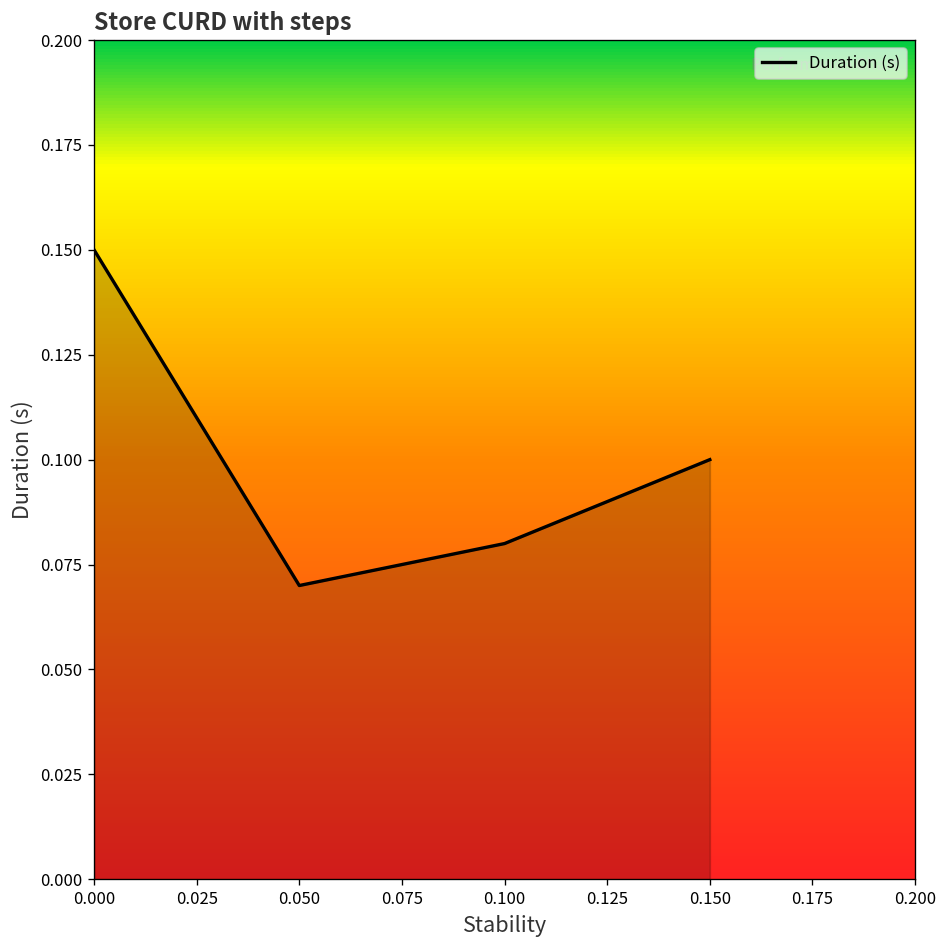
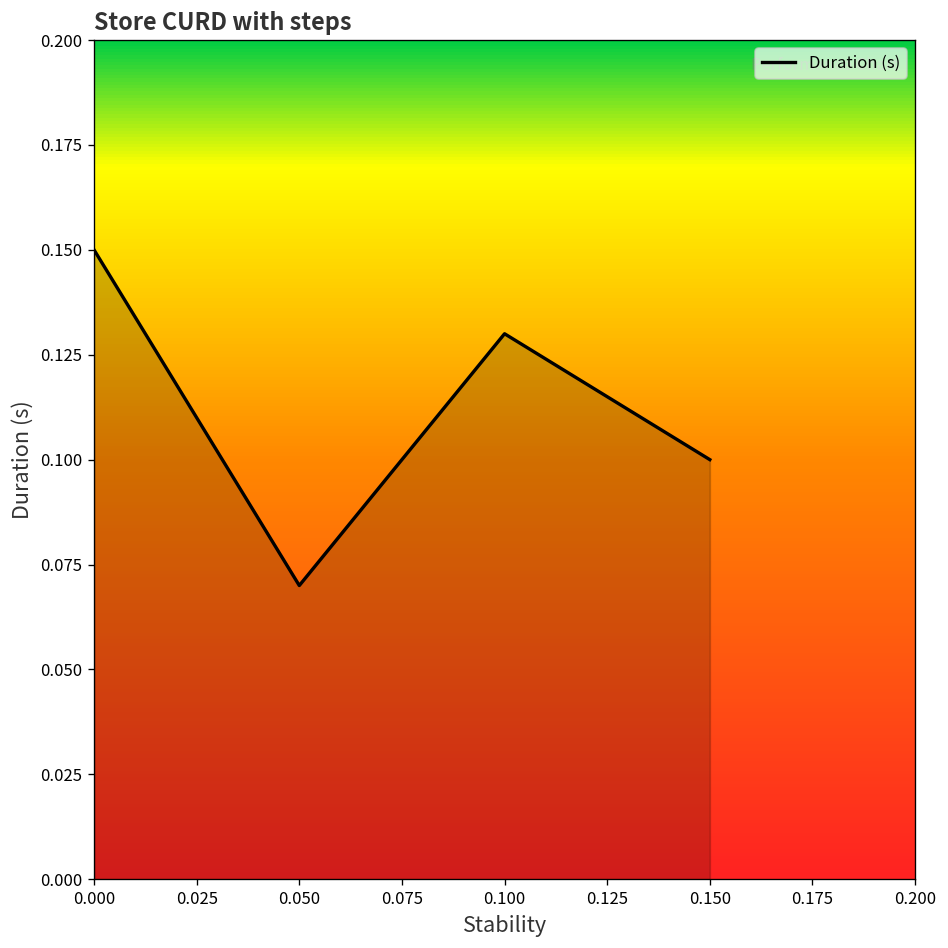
  {
    "0.000": 0.15,
    "0.050": 0.07,
-   "0.100": 0.08,
+   "0.100": 0.13,
    "0.150": 0.10
  }
